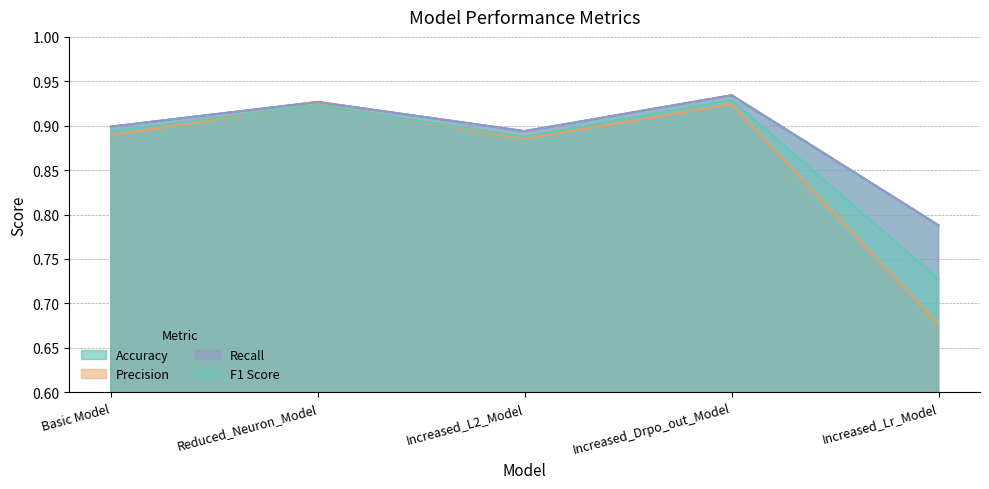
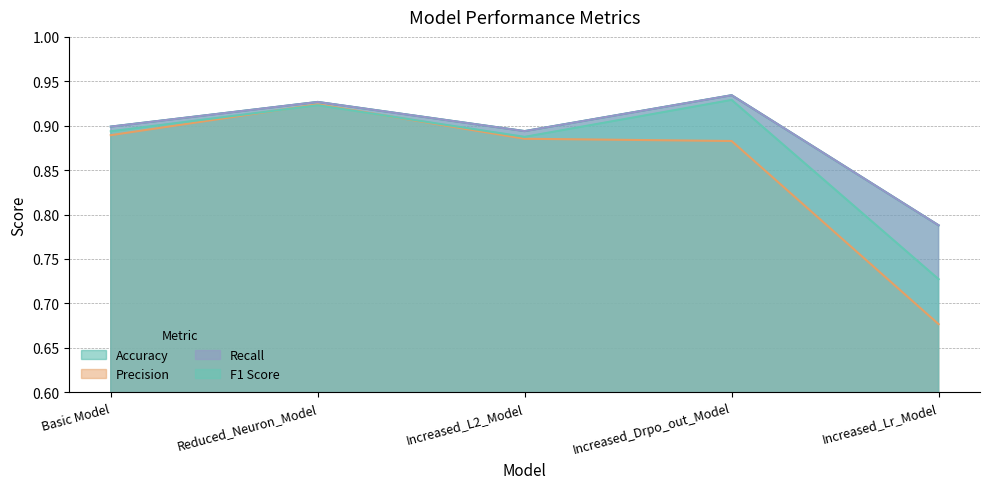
  {
    "Precision": {
      "Basic Model": 0.89,
-     "Increased_Drpo_out_Model": 0.92,
+     "Increased_Drpo_out_Model": 0.88,
      "Increased_Lr_Model": 0.68
    }
  }
